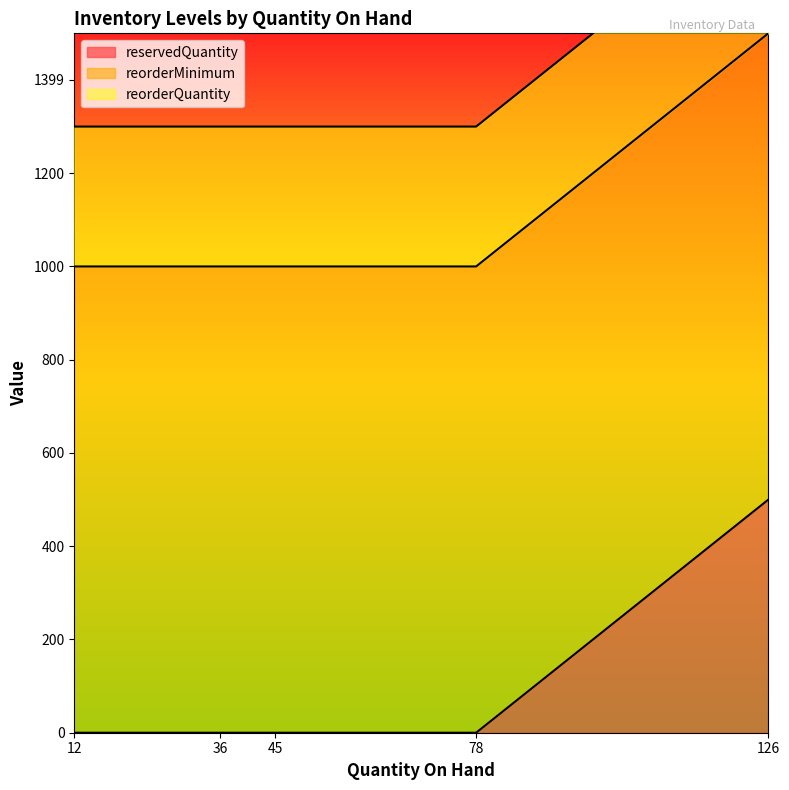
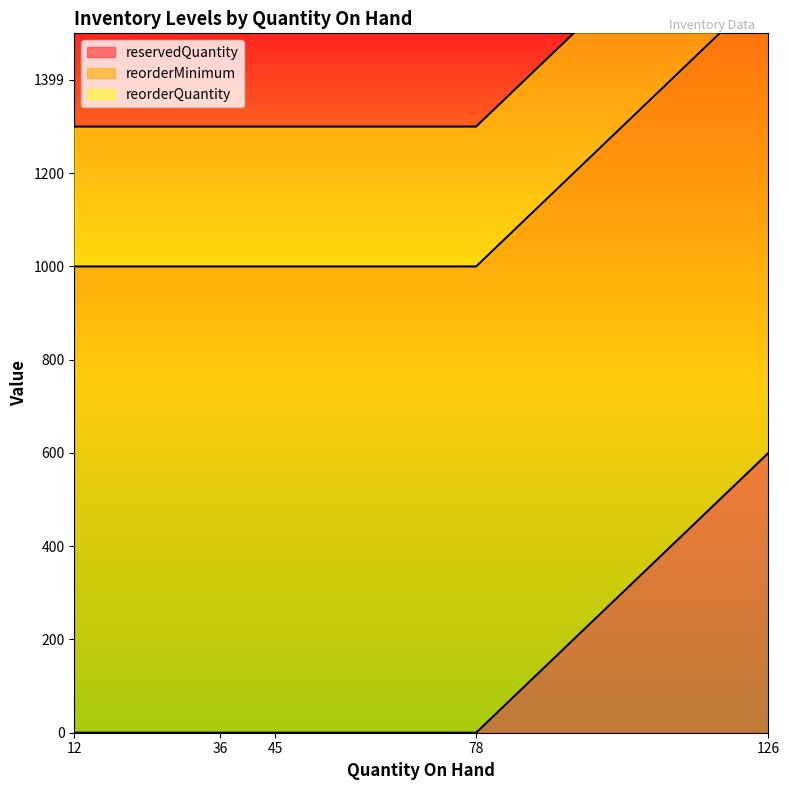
  {
    "reservedQuantity": {
      "12": 0,
      "36": 0,
      "45": 0,
      "78": 0,
-     "126": 500
+     "126": 600
    },
    "reorderMinimum": {
      "12": 1000,
      "36": 1000,
      "45": 1000,
      "78": 1000
    },
    "reorderQuantity": {
      "12": 300,
      "36": 300,
      "45": 300,
      "78": 300
    }
  }
